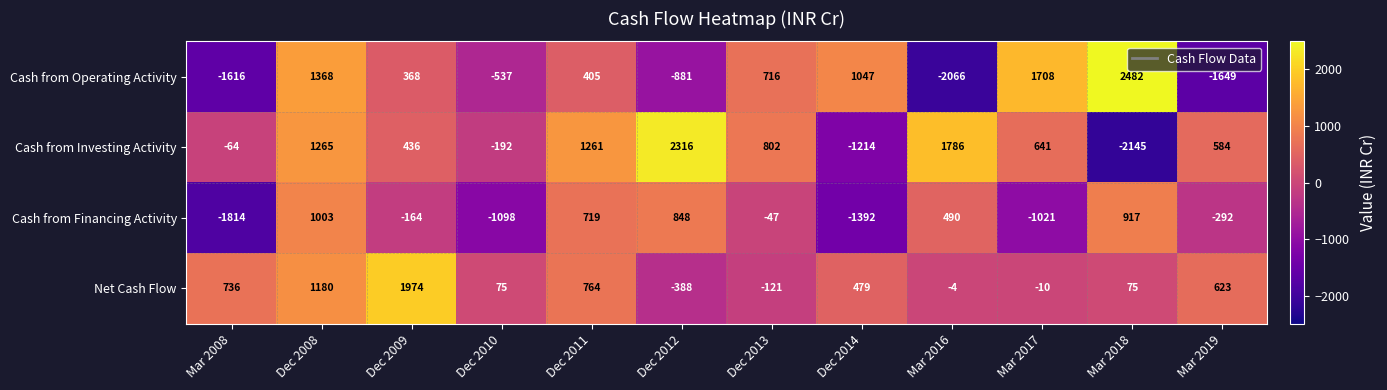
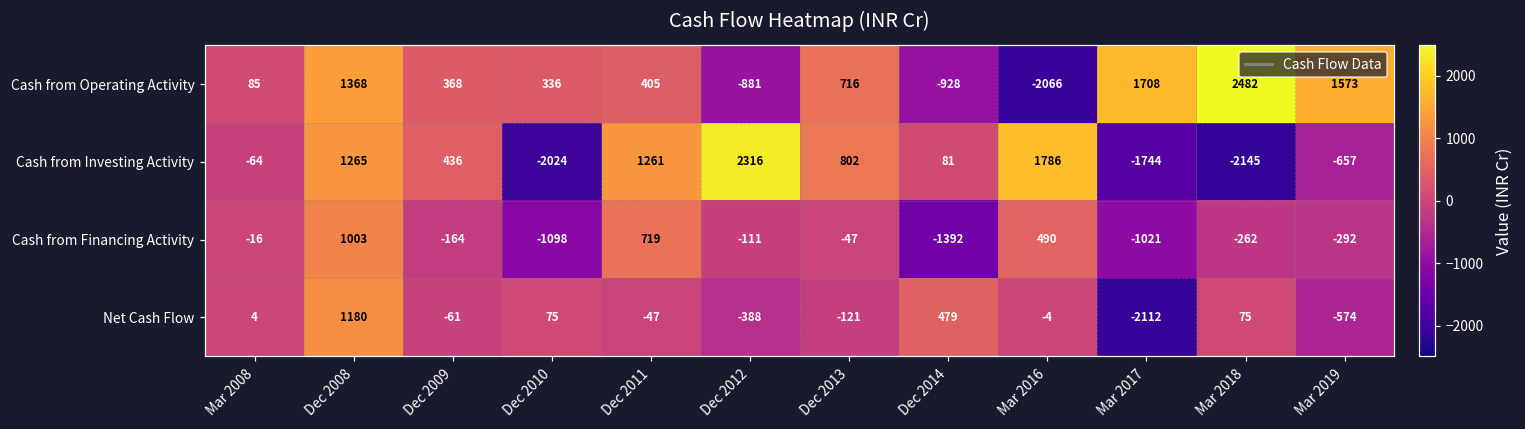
  {
    "Cash from Operating Activity": {
-     "Mar 2008": -1616,
+     "Mar 2008": 85,
      "Dec 2008": 1368,
      "Dec 2009": 368,
-     "Dec 2010": -537,
+     "Dec 2010": 336,
      "Dec 2011": 405,
      "Dec 2012": -881,
      "Dec 2013": 716,
-     "Dec 2014": 1047,
+     "Dec 2014": -928,
      "Mar 2016": -2066,
      "Mar 2017": 1708,
      "Mar 2018": 2482,
-     "Mar 2019": -1649
+     "Mar 2019": 1573
    },
    "Cash from Investing Activity": {
      "Mar 2008": -64,
      "Dec 2008": 1265,
      "Dec 2009": 436,
-     "Dec 2010": -192,
+     "Dec 2010": -2024,
      "Dec 2011": 1261,
      "Dec 2012": 2316,
      "Dec 2013": 802,
-     "Dec 2014": -1214,
+     "Dec 2014": 81,
      "Mar 2016": 1786,
-     "Mar 2017": 641,
+     "Mar 2017": -1744,
      "Mar 2018": -2145,
-     "Mar 2019": 584
+     "Mar 2019": -657
    },
    "Cash from Financing Activity": {
-     "Mar 2008": -1814,
+     "Mar 2008": -16,
      "Dec 2008": 1003,
      "Dec 2009": -164,
      "Dec 2010": -1098,
      "Dec 2011": 719,
-     "Dec 2012": 848,
+     "Dec 2012": -111,
      "Dec 2013": -47,
      "Dec 2014": -1392,
      "Mar 2016": 490,
      "Mar 2017": -1021,
-     "Mar 2018": 917,
+     "Mar 2018": -262,
      "Mar 2019": -292
    },
    "Net Cash Flow": {
-     "Mar 2008": 736,
+     "Mar 2008": 4,
      "Dec 2008": 1180,
-     "Dec 2009": 1974,
+     "Dec 2009": -61,
      "Dec 2010": 75,
-     "Dec 2011": 764,
+     "Dec 2011": -47,
      "Dec 2012": -388,
      "Dec 2013": -121,
      "Dec 2014": 479,
      "Mar 2016": -4,
-     "Mar 2017": -10,
+     "Mar 2017": -2112,
      "Mar 2018": 75,
-     "Mar 2019": 623
+     "Mar 2019": -574
    }
  }
